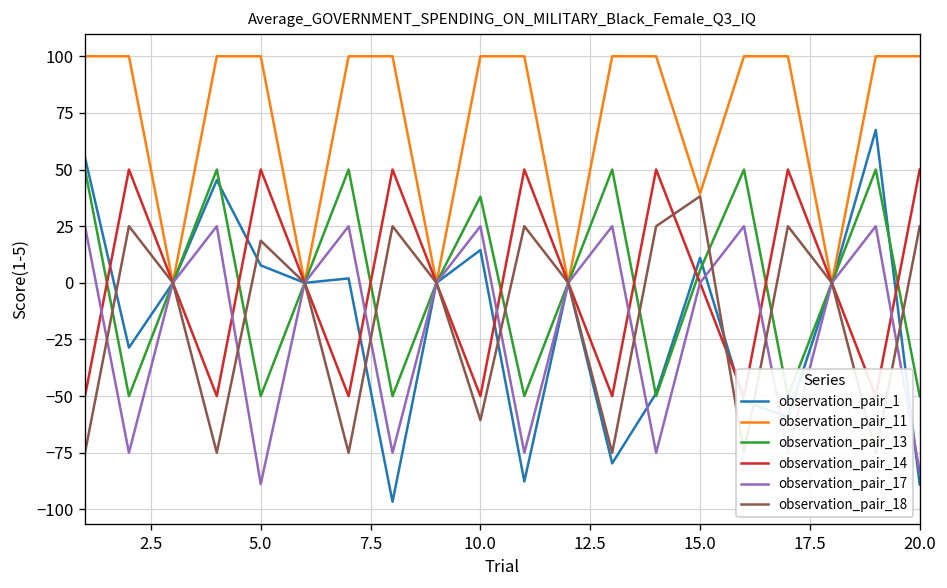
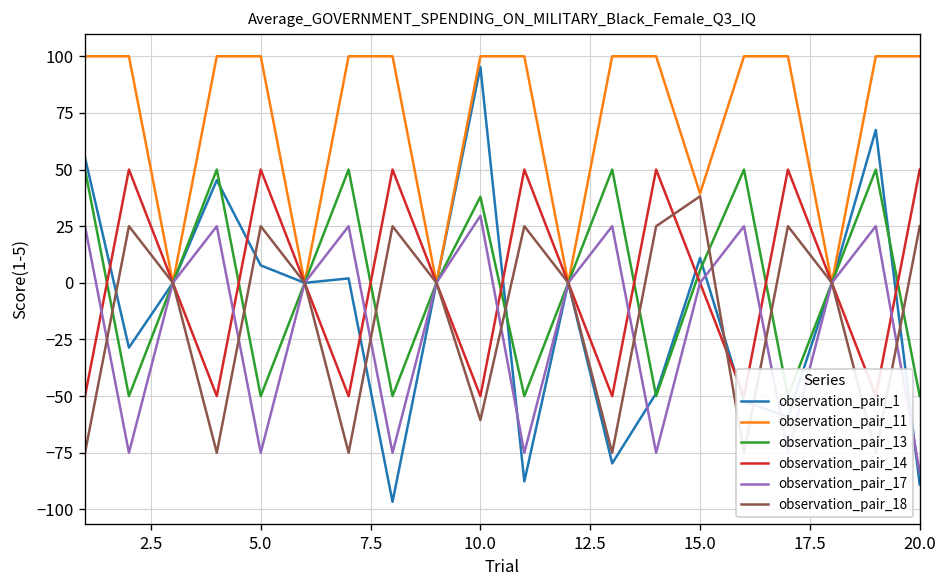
  {
    "observation_pair_1": {
      "5.0": 8,
-     "10.0": 14,
+     "10.0": 95,
      "15.0": 11,
      "20.0": -89
    },
    "observation_pair_11": {
      "5.0": 100,
      "10.0": 100,
      "20.0": 100
    },
    "observation_pair_13": {
      "5.0": -50,
      "10.0": 38,
      "15.0": 6,
      "20.0": -50
    },
    "observation_pair_14": {
      "5.0": 50,
      "10.0": -50,
      "20.0": 50
    },
    "observation_pair_17": {
-     "5.0": -89,
-     "10.0": 25,
+     "5.0": -75,
+     "10.0": 30,
      "20.0": -83
    },
    "observation_pair_18": {
-     "5.0": 19,
+     "5.0": 25,
      "10.0": -61,
      "20.0": 25
    }
  }
